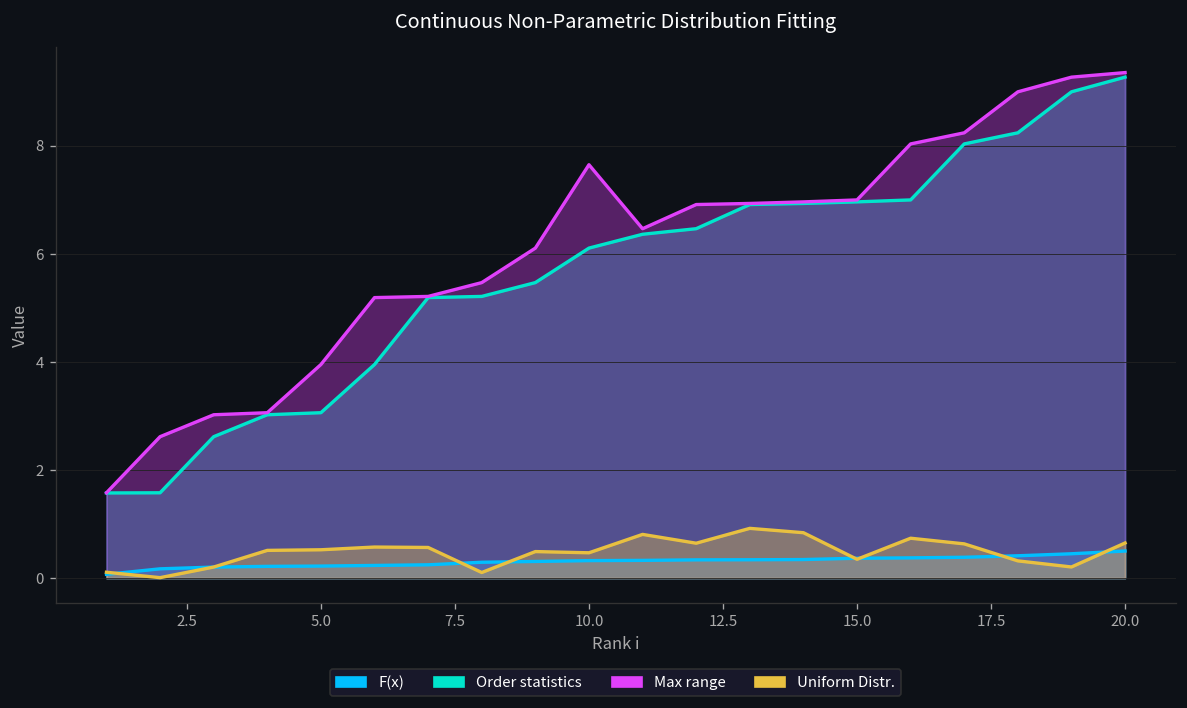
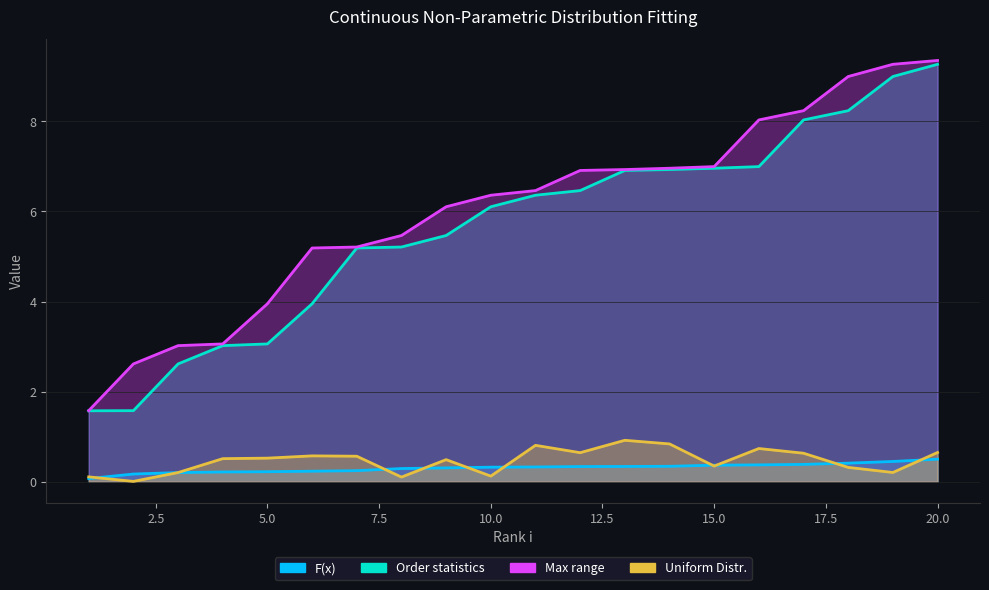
  {
    "Max range": {
      "5.0": 4.0,
-     "10.0": 7.6,
+     "10.0": 6.4,
      "20.0": 9.4
    },
    "Uniform Distr.": {
      "5.0": 0.5,
-     "10.0": 0.5,
+     "10.0": 0.1,
      "20.0": 0.6
    }
  }
